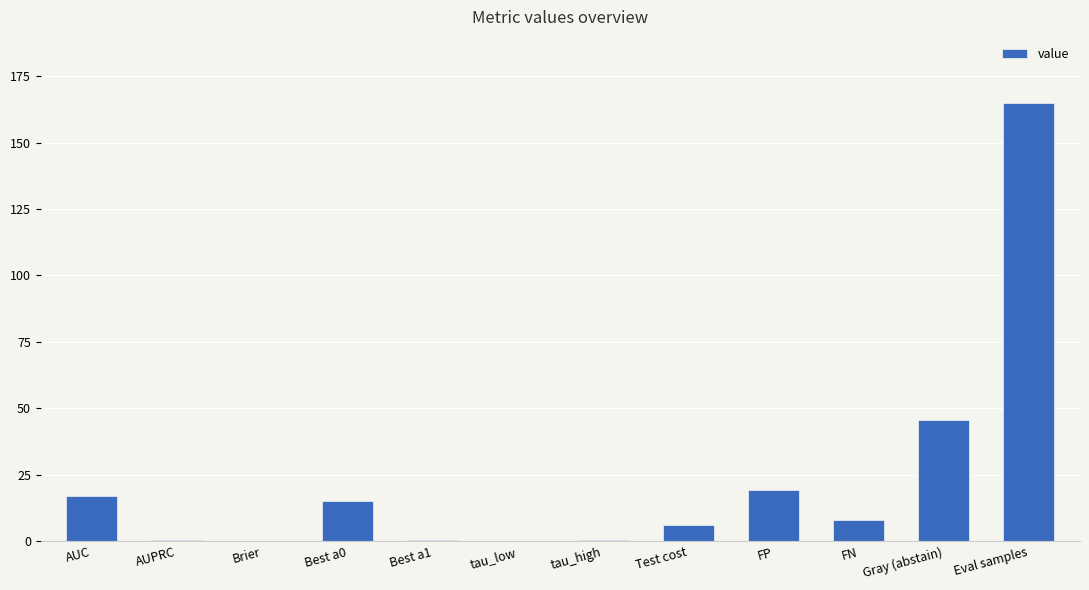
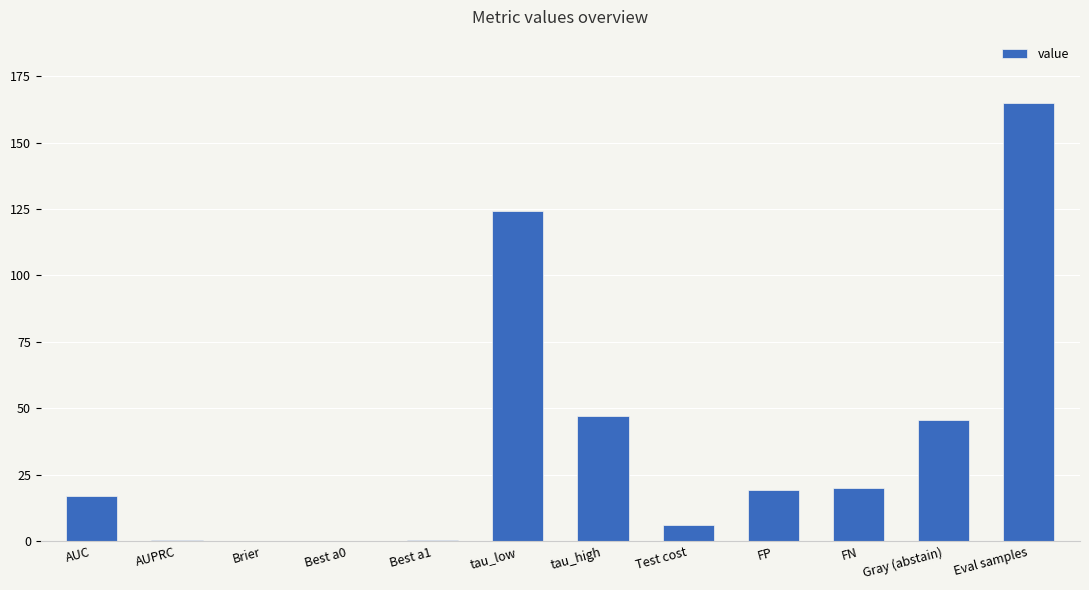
  {
    "AUC": 17,
-   "Best a0": 15,
-   "tau_low": 0,
-   "tau_high": 1,
+   "Best a0": 0,
+   "tau_low": 124,
+   "tau_high": 47,
    "Test cost": 6,
    "FP": 19,
-   "FN": 8,
+   "FN": 20,
    "Gray (abstain)": 46,
    "Eval samples": 165
  }
